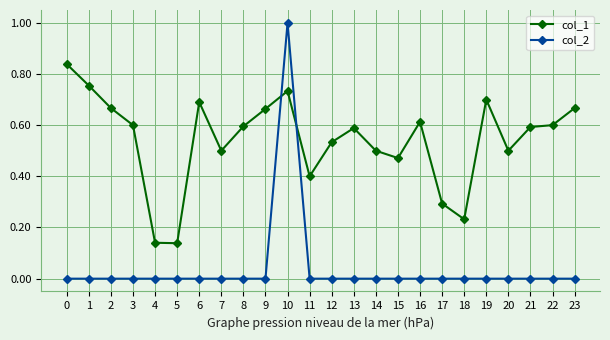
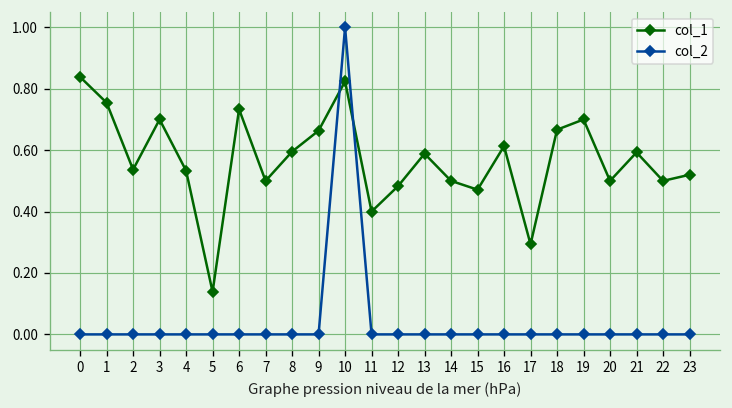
  {
    "col_1": {
      "0": 0.84,
      "1": 0.75,
-     "2": 0.67,
-     "3": 0.6,
-     "4": 0.14,
+     "2": 0.54,
+     "3": 0.7,
+     "4": 0.53,
      "5": 0.14,
-     "6": 0.69,
+     "6": 0.73,
      "7": 0.50,
      "8": 0.60,
      "9": 0.66,
-     "10": 0.73,
+     "10": 0.82,
      "11": 0.40,
-     "12": 0.53,
+     "12": 0.48,
      "13": 0.59,
      "14": 0.50,
      "15": 0.47,
      "16": 0.61,
      "17": 0.29,
-     "18": 0.23,
+     "18": 0.67,
      "19": 0.70,
      "20": 0.50,
      "21": 0.59,
-     "22": 0.6,
-     "23": 0.67
+     "22": 0.5,
+     "23": 0.52
    },
    "col_2": {
      "0": 0.00,
      "1": 0.00,
      "2": 0.00,
      "3": 0.00,
      "4": 0.00,
      "5": 0.00,
      "6": 0.00,
      "7": 0.00,
      "8": 0.00,
      "9": 0.00,
      "10": 1.00,
      "11": 0.00,
      "12": 0.00,
      "13": 0.00,
      "14": 0.00,
      "15": 0.00,
      "16": 0.00,
      "17": 0.00,
      "18": 0.00,
      "19": 0.00,
      "20": 0.00,
      "21": 0.00,
      "22": 0.00,
      "23": 0.00
    }
  }
